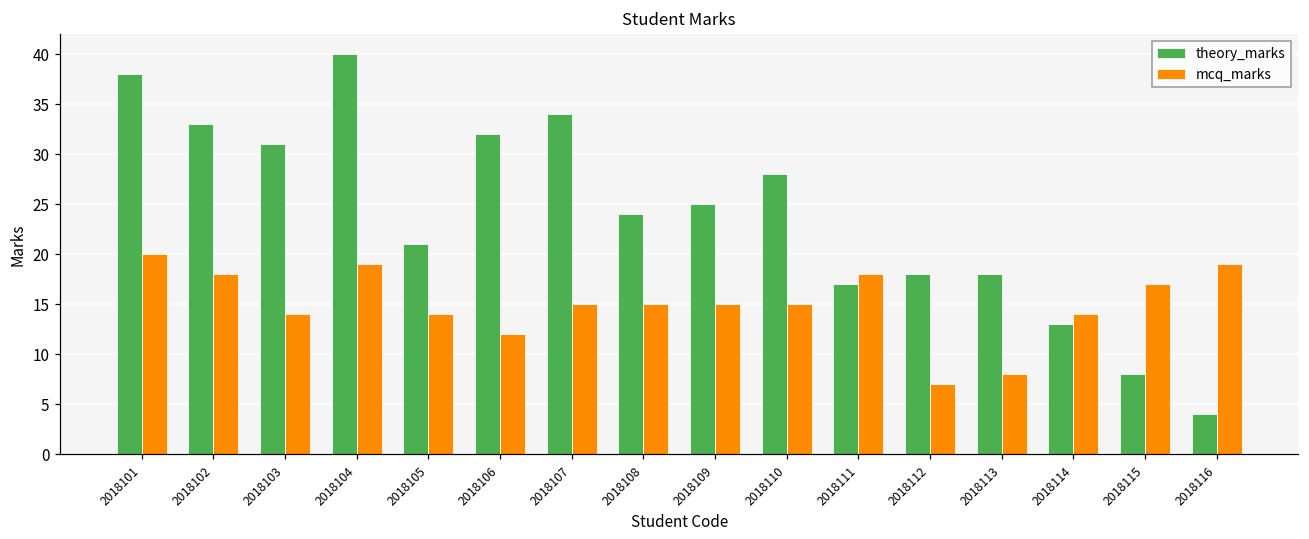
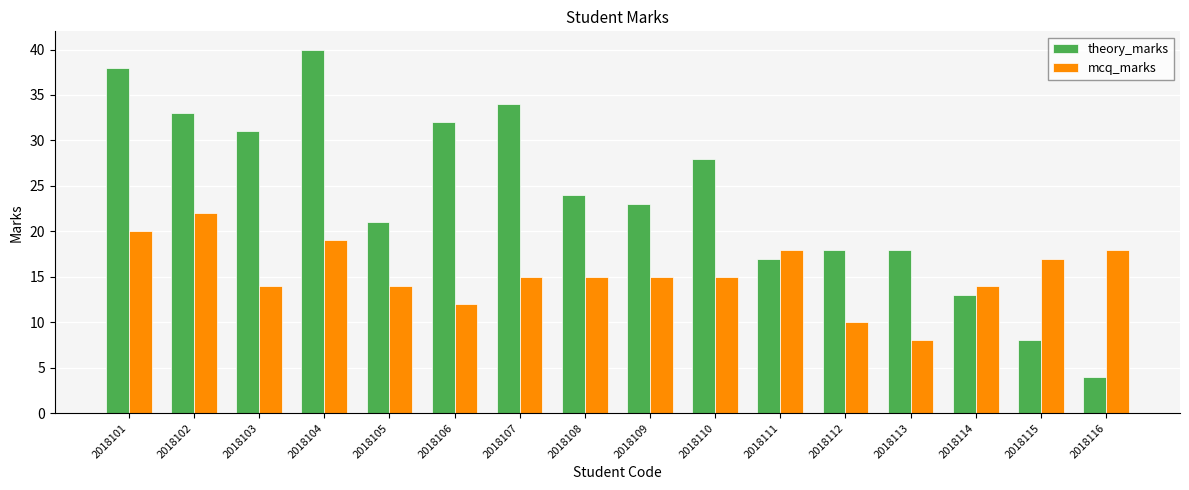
  {
    "theory_marks": {
      "2018101": 38,
      "2018102": 33,
      "2018103": 31,
      "2018104": 40,
      "2018105": 21,
      "2018106": 32,
      "2018107": 34,
      "2018108": 24,
-     "2018109": 25,
+     "2018109": 23,
      "2018110": 28,
      "2018111": 17,
      "2018112": 18,
      "2018113": 18,
      "2018114": 13,
      "2018115": 8,
      "2018116": 4
    },
    "mcq_marks": {
      "2018101": 20,
-     "2018102": 18,
+     "2018102": 22,
      "2018103": 14,
      "2018104": 19,
      "2018105": 14,
      "2018106": 12,
      "2018107": 15,
      "2018108": 15,
      "2018109": 15,
      "2018110": 15,
      "2018111": 18,
-     "2018112": 7,
+     "2018112": 10,
      "2018113": 8,
      "2018114": 14,
      "2018115": 17,
-     "2018116": 19
+     "2018116": 18
    }
  }
